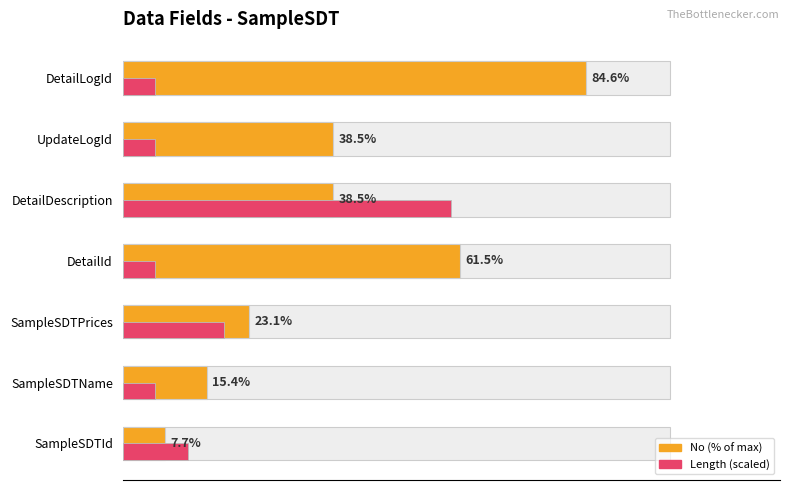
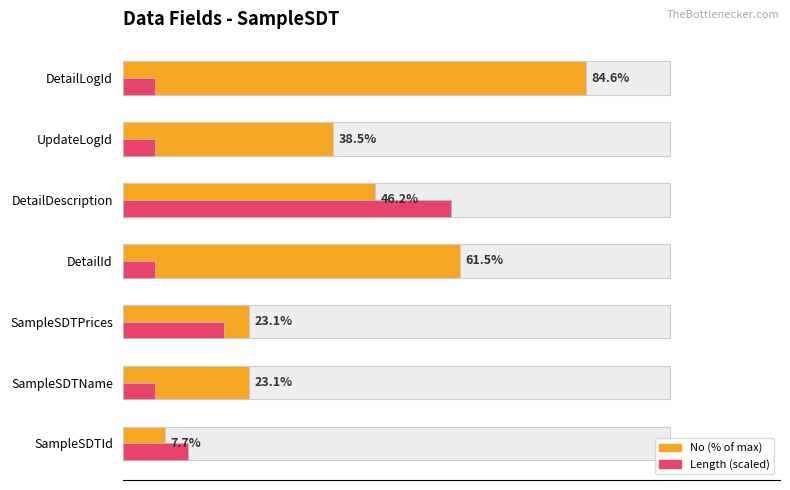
  {
    "No (% of max)": {
-     "DetailDescription": "38.5%",
-     "SampleSDTName": "15.4%"
+     "DetailDescription": "46.2%",
+     "SampleSDTName": "23.1%"
    }
  }
